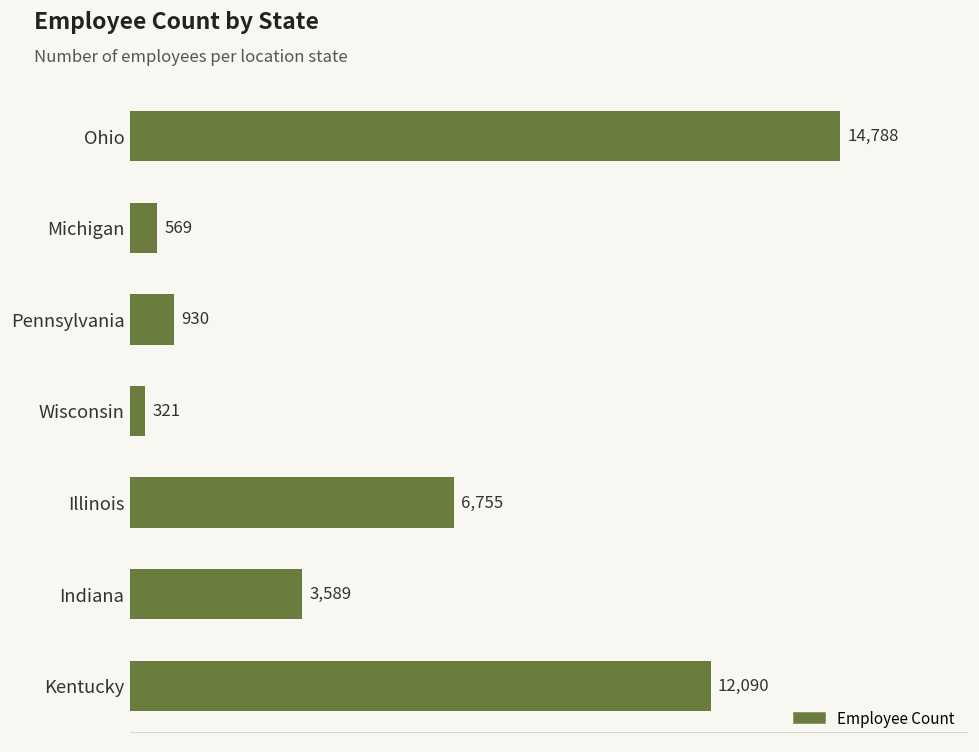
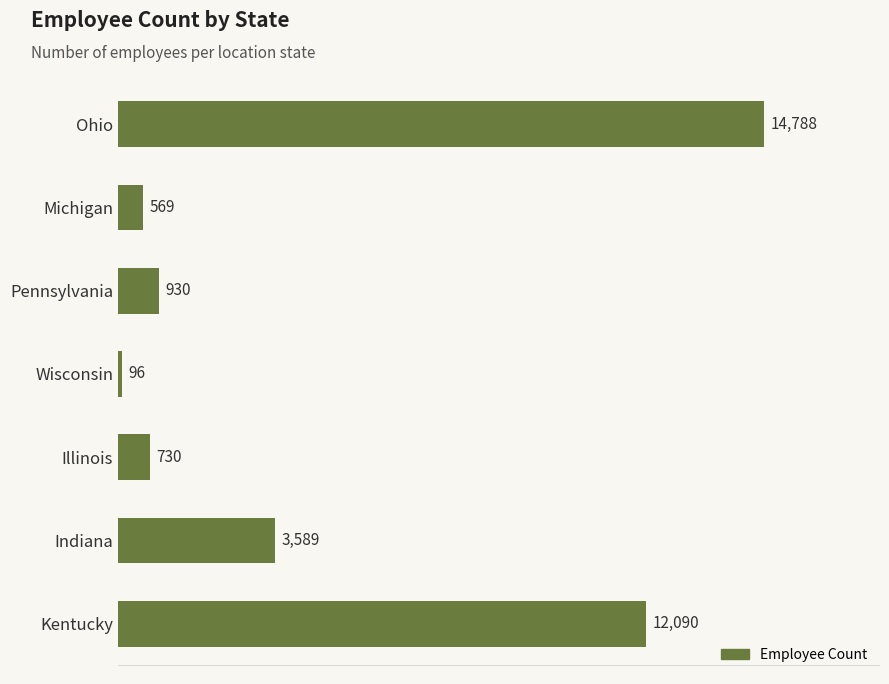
  {
    "Ohio": "14,788",
    "Michigan": "569",
    "Pennsylvania": "930",
-   "Wisconsin": "321",
-   "Illinois": "6,755",
+   "Wisconsin": "96",
+   "Illinois": "730",
    "Indiana": "3,589",
    "Kentucky": "12,090"
  }
